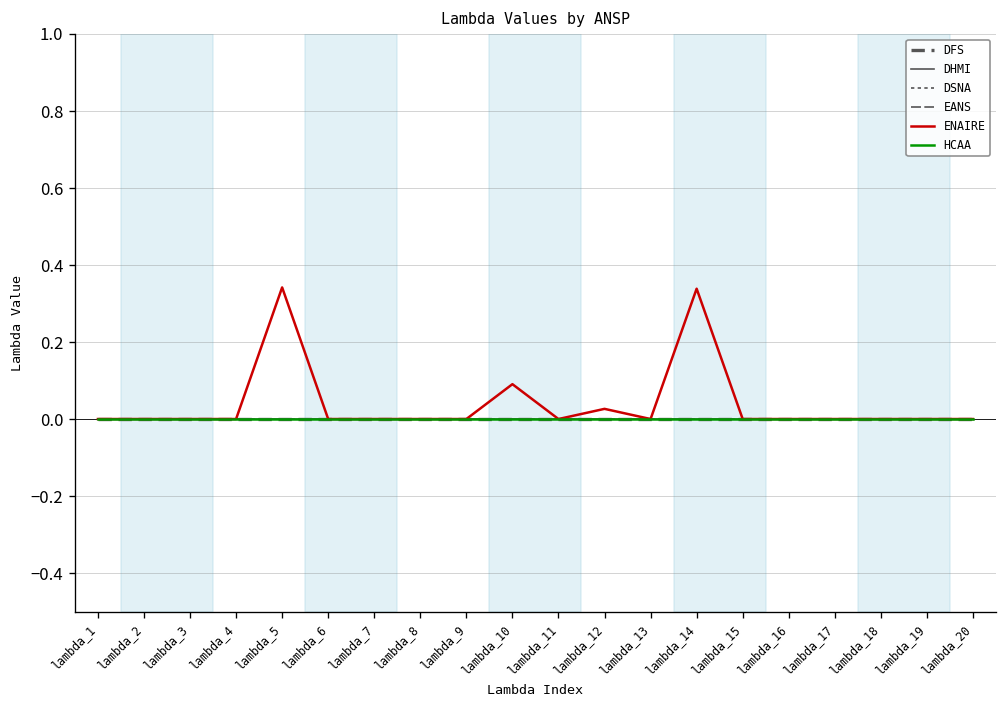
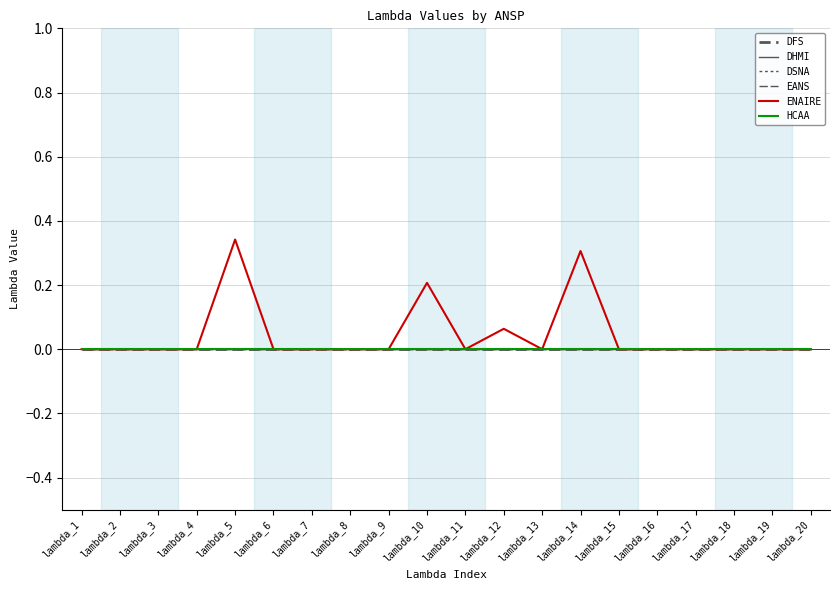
  {
    "HCAA": {
      "lambda_5": 0.00,
      "lambda_10": 0.00,
      "lambda_12": 0.00,
      "lambda_14": 0.00
    },
    "ENAIRE": {
      "lambda_5": 0.34,
-     "lambda_10": 0.09,
-     "lambda_12": 0.03,
-     "lambda_14": 0.34
+     "lambda_10": 0.21,
+     "lambda_12": 0.06,
+     "lambda_14": 0.31
    }
  }
